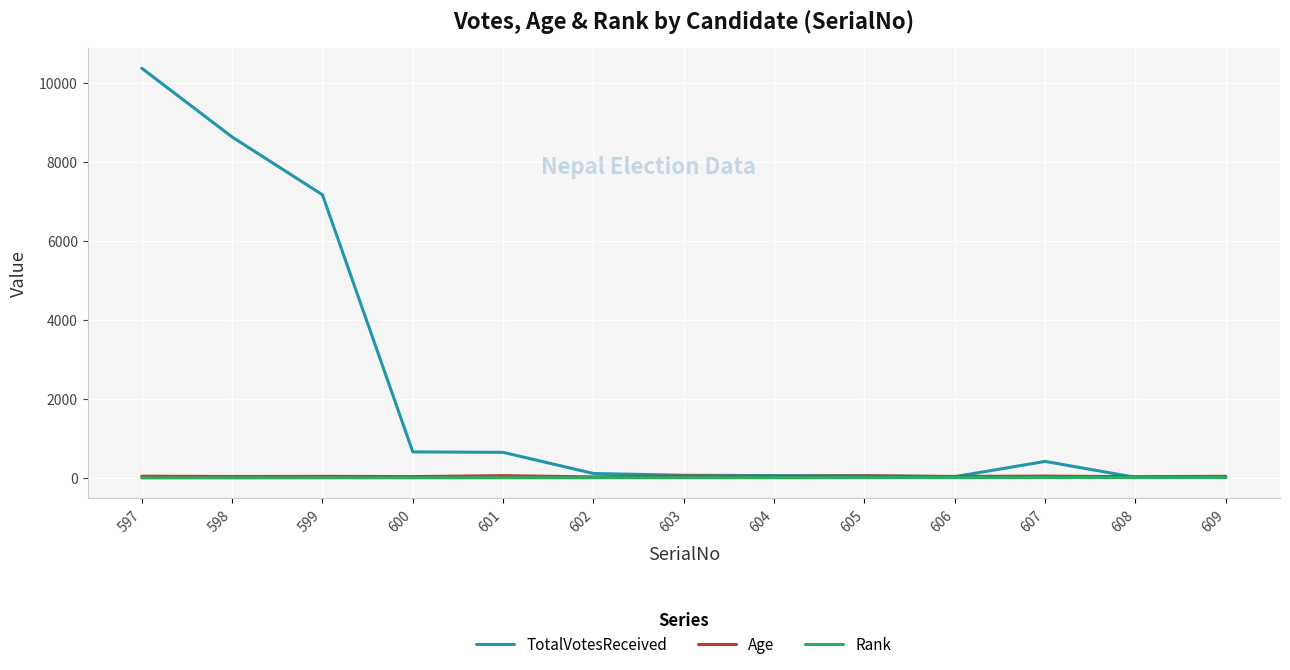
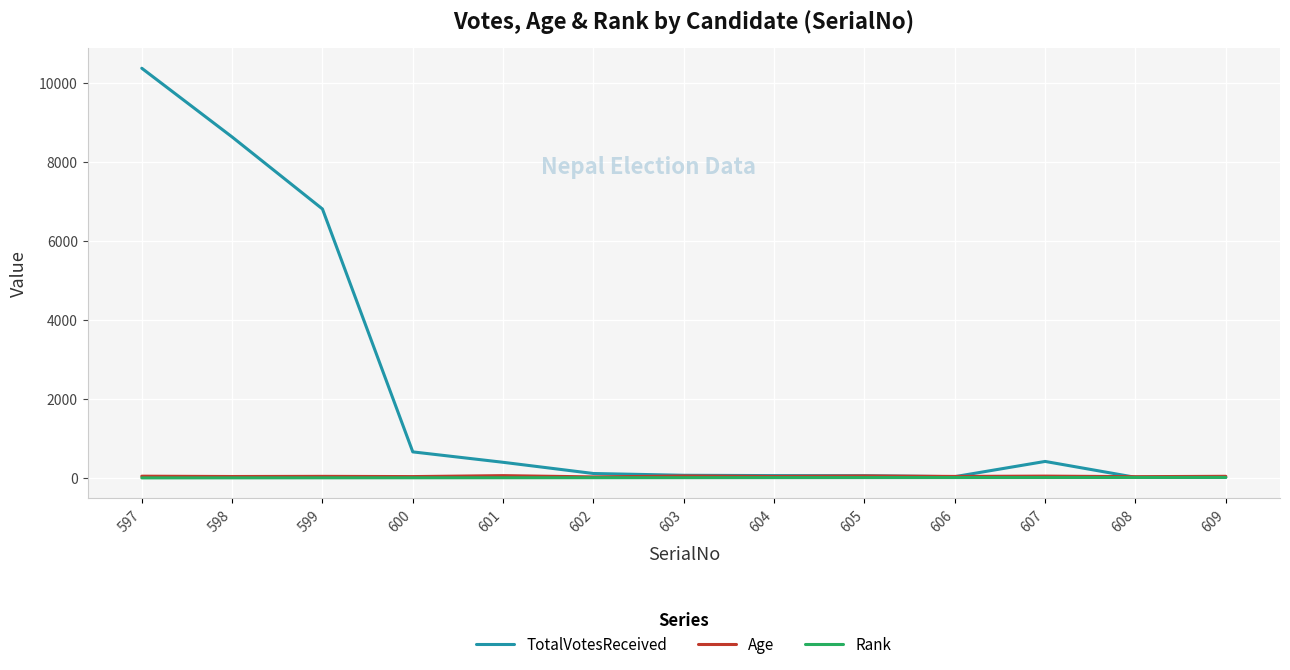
  {
    "TotalVotesReceived": {
      "597": 10400,
      "598": 8600,
-     "599": 7200,
+     "599": 6800,
      "600": 700,
-     "601": 600,
+     "601": 400,
      "602": 100,
      "607": 400
    }
  }
